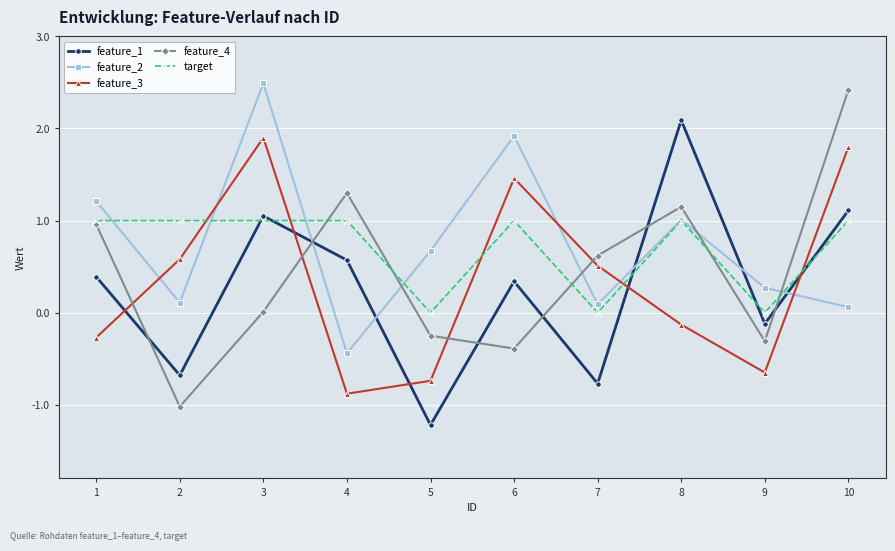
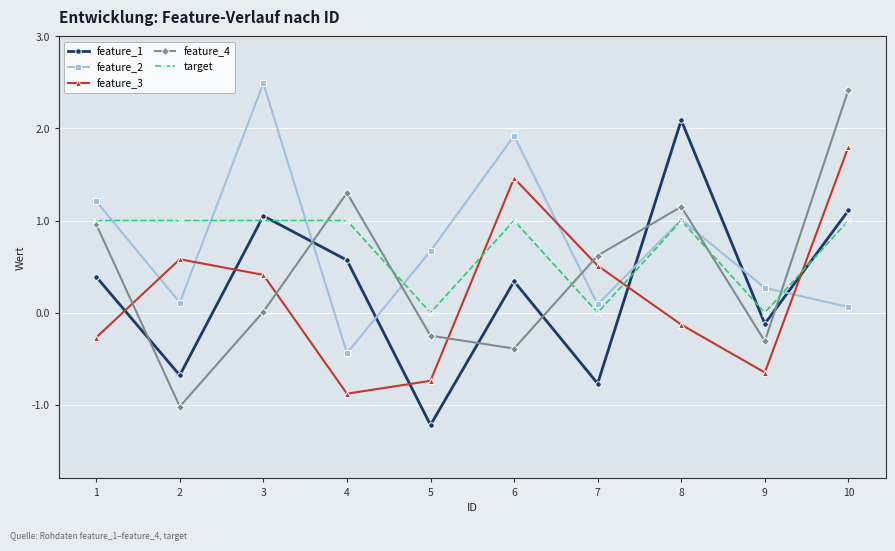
  {
    "feature_1": {
      "1": 0.4,
      "2": -0.7,
      "3": 1.1,
      "4": 0.6,
      "5": -1.2,
      "6": 0.3,
      "7": -0.8,
      "8": 2.1,
      "9": -0.1,
      "10": 1.1
    },
    "feature_2": {
      "1": 1.2,
      "2": 0.1,
      "3": 2.5,
      "4": -0.4,
      "5": 0.7,
      "6": 1.9,
      "7": 0.1,
      "9": 0.3,
      "10": 0.1
    },
    "feature_3": {
      "1": -0.3,
      "2": 0.6,
-     "3": 1.9,
+     "3": 0.4,
      "4": -0.9,
      "5": -0.7,
      "6": 1.5,
      "7": 0.5,
      "8": -0.1,
      "9": -0.7,
      "10": 1.8
    },
    "feature_4": {
      "1": 1.0,
      "2": -1.0,
      "3": 0.0,
      "4": 1.3,
      "5": -0.3,
      "6": -0.4,
      "7": 0.6,
      "8": 1.2,
      "9": -0.3,
      "10": 2.4
    },
    "target": {
      "1": 1.0,
      "2": 1.0,
      "3": 1.0,
      "4": 1.0,
      "5": 0.0,
      "6": 1.0,
      "7": 0.0,
      "9": 0.0,
      "10": 1.0
    }
  }
